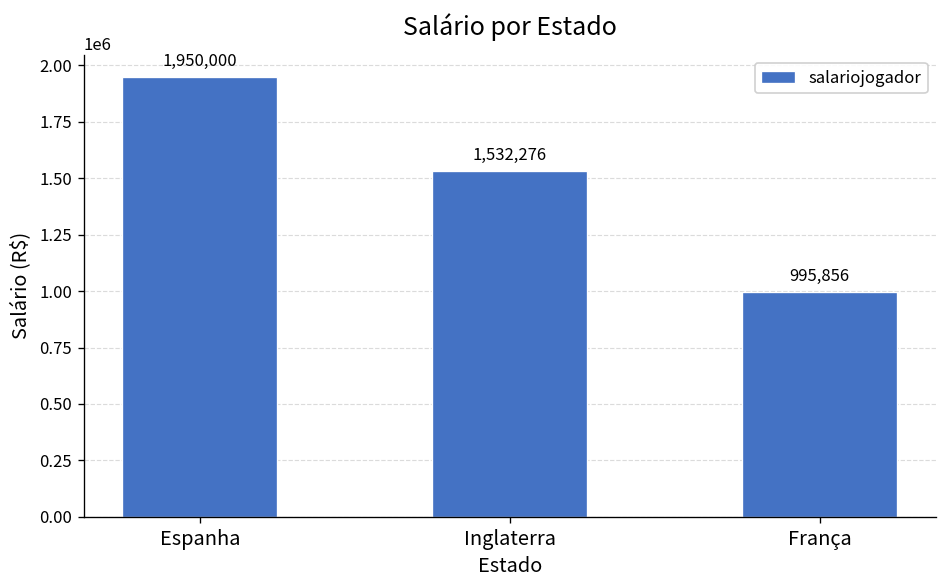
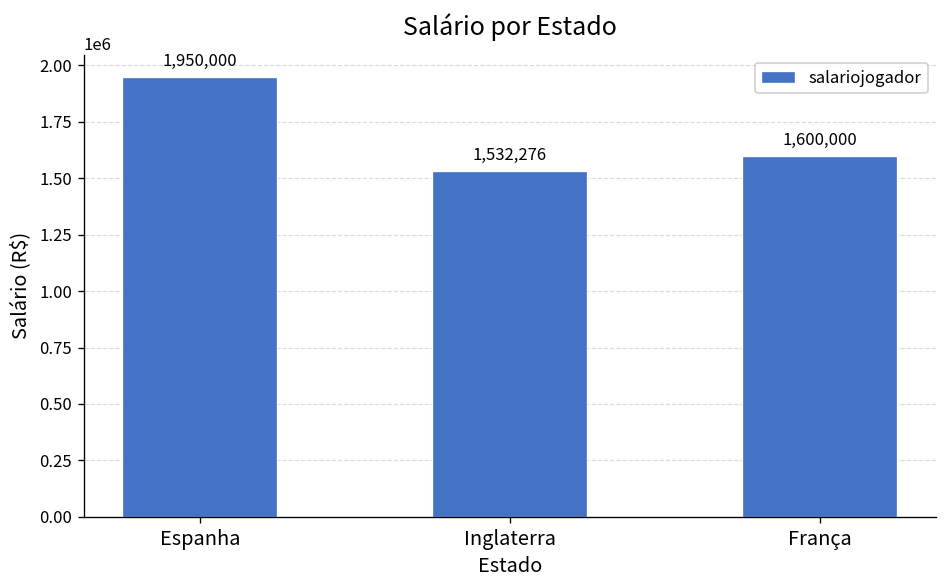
  {
    "Espanha": "1,950,000",
    "Inglaterra": "1,532,276",
-   "França": "995,856"
+   "França": "1,600,000"
  }
